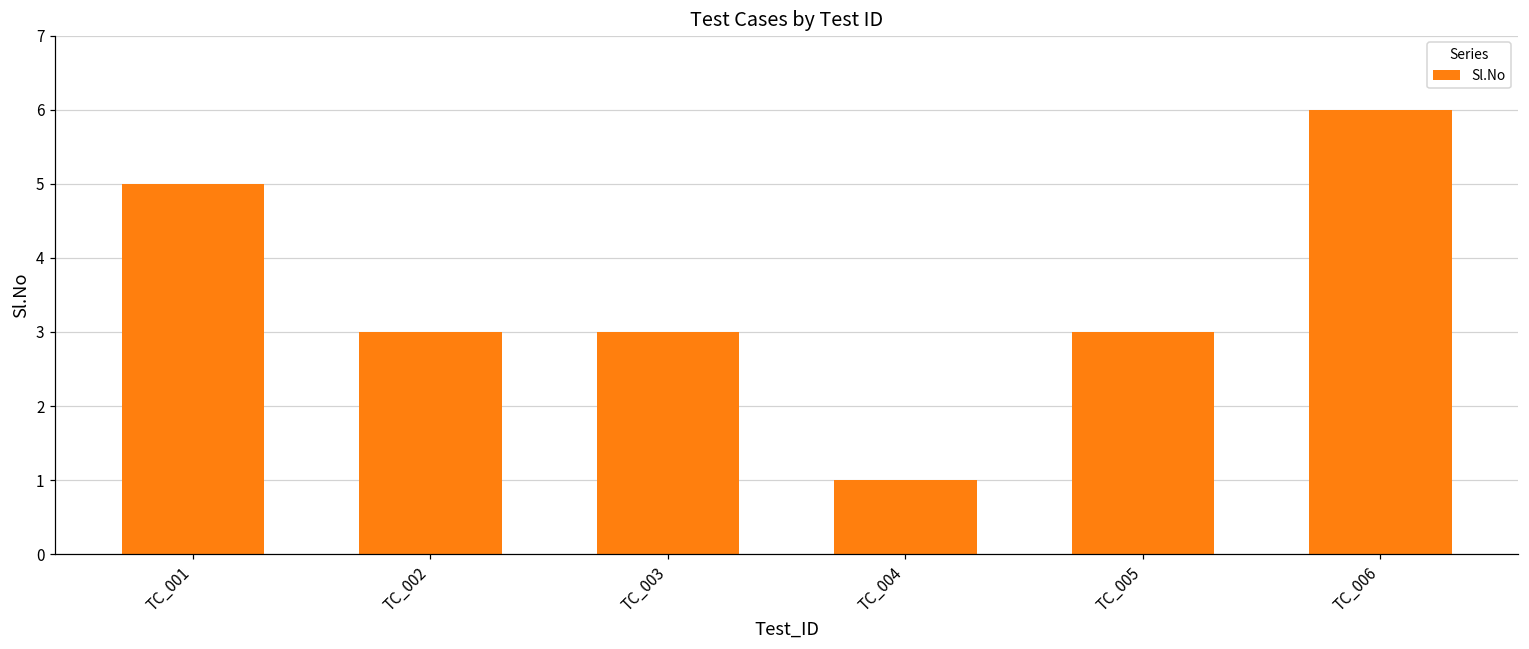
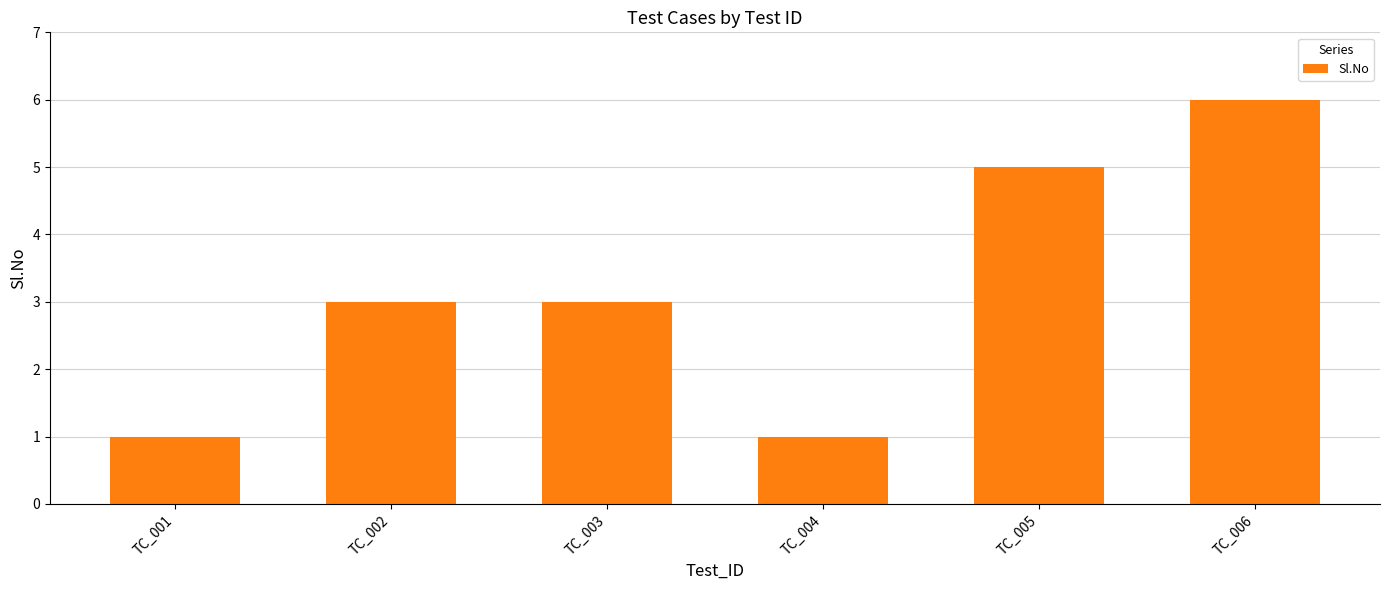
  {
-   "TC_001": 5,
+   "TC_001": 1,
    "TC_002": 3,
    "TC_003": 3,
    "TC_004": 1,
-   "TC_005": 3,
+   "TC_005": 5,
    "TC_006": 6
  }
